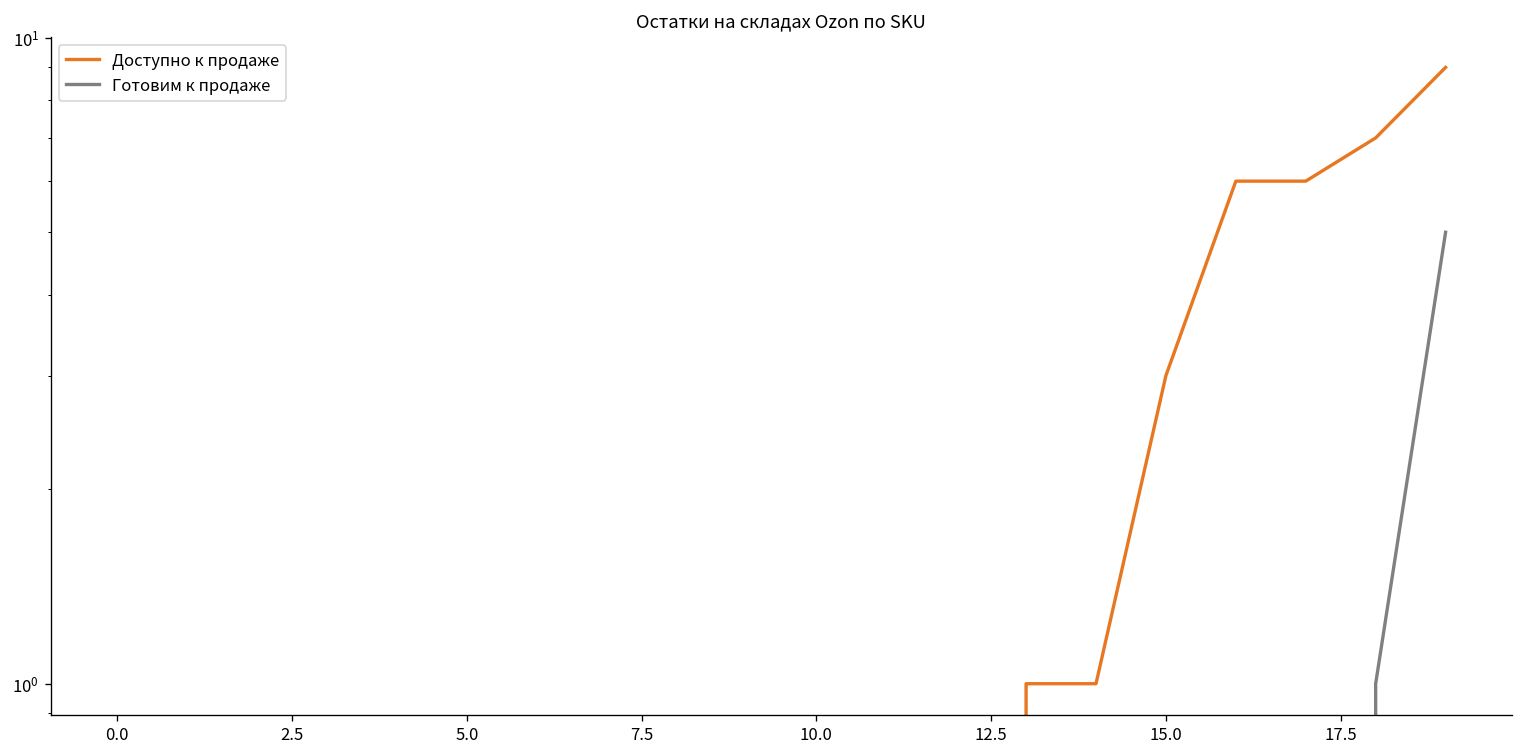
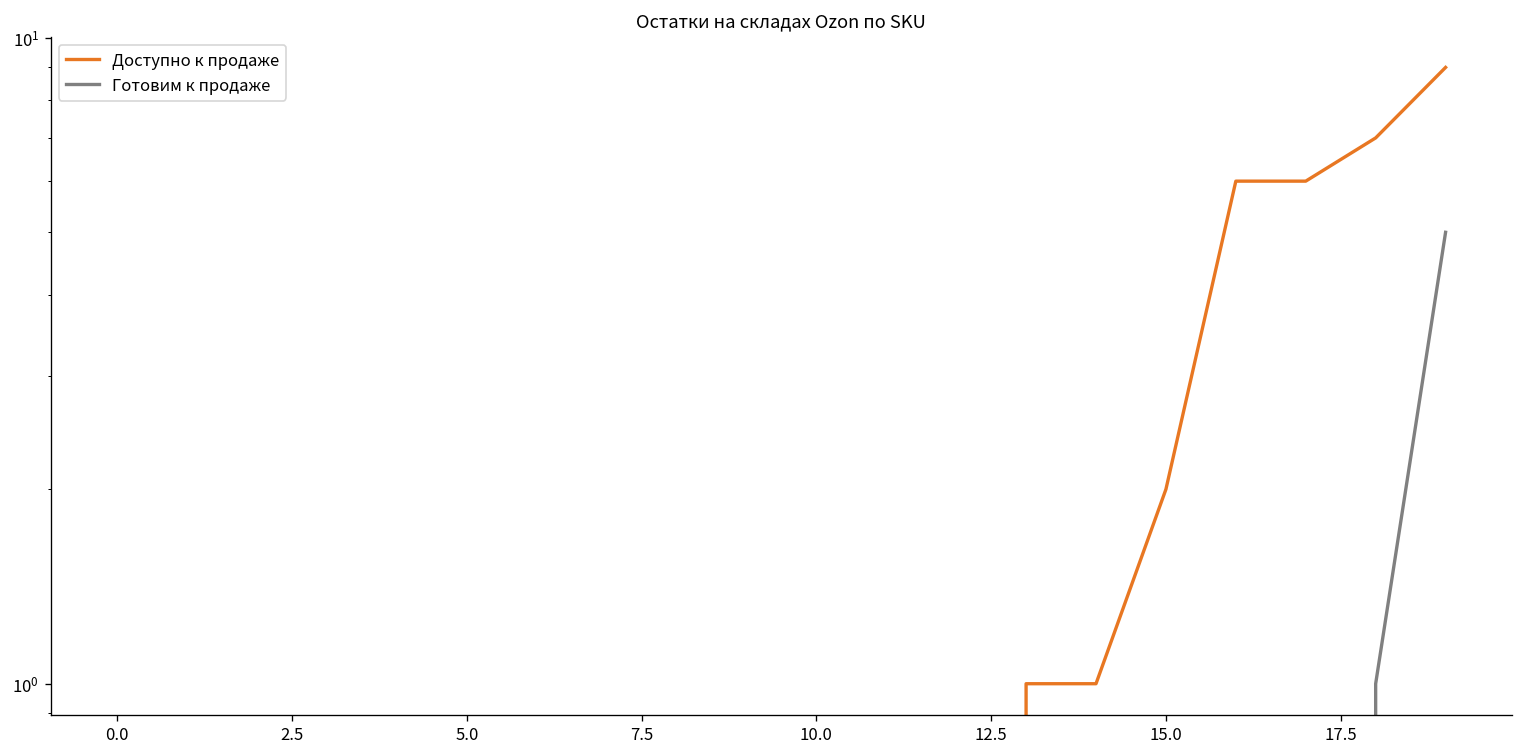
  {
    "Доступно к продаже": {
-     "15.0": 3
+     "15.0": 2
    }
  }
